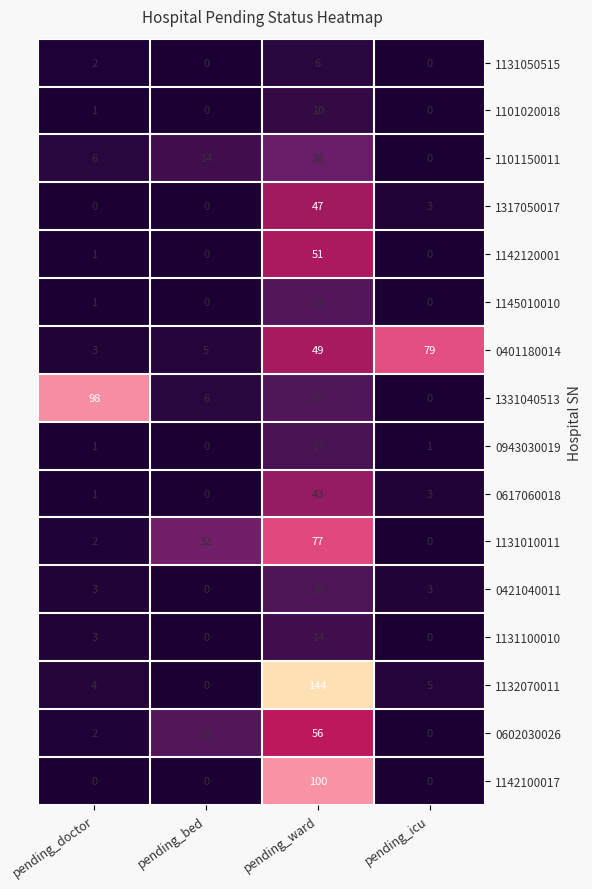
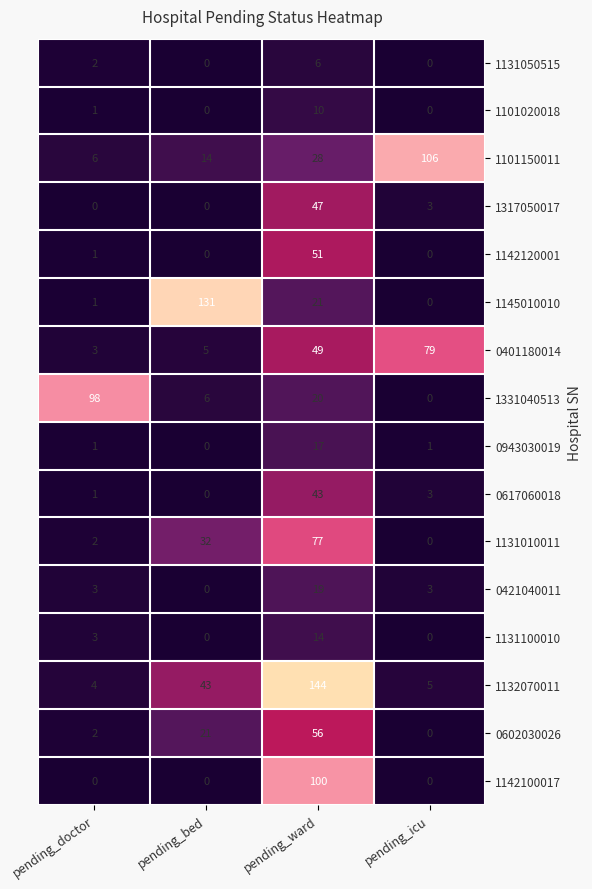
  {
    "1131050515": {
      "pending_doctor": 2,
      "pending_bed": 0,
      "pending_icu": 0
    },
    "1101020018": {
      "pending_doctor": 1,
      "pending_bed": 0,
      "pending_icu": 0
    },
    "1101150011": {
      "pending_ward": 28,
-     "pending_icu": 0
+     "pending_icu": 106
    },
    "1317050017": {
      "pending_doctor": 0,
      "pending_bed": 0,
      "pending_ward": 47,
      "pending_icu": 3
    },
    "1142120001": {
      "pending_doctor": 1,
      "pending_bed": 0,
      "pending_ward": 51,
      "pending_icu": 0
    },
    "1145010010": {
      "pending_doctor": 1,
-     "pending_bed": 0,
+     "pending_bed": 131,
      "pending_icu": 0
    },
    "0401180014": {
      "pending_doctor": 3,
      "pending_ward": 49,
      "pending_icu": 79
    },
    "1331040513": {
      "pending_doctor": 98,
      "pending_icu": 0
    },
    "0943030019": {
      "pending_doctor": 1,
      "pending_bed": 0,
      "pending_icu": 1
    },
    "0617060018": {
      "pending_doctor": 1,
      "pending_bed": 0,
      "pending_ward": 43,
      "pending_icu": 3
    },
    "1131010011": {
      "pending_doctor": 2,
      "pending_bed": 32,
      "pending_ward": 77,
      "pending_icu": 0
    },
    "0421040011": {
      "pending_doctor": 3,
      "pending_bed": 0,
      "pending_icu": 3
    },
    "1131100010": {
      "pending_doctor": 3,
      "pending_bed": 0,
      "pending_icu": 0
    },
    "1132070011": {
-     "pending_bed": 0,
+     "pending_bed": 43,
      "pending_ward": 144
    },
    "0602030026": {
      "pending_doctor": 2,
      "pending_ward": 56,
      "pending_icu": 0
    },
    "1142100017": {
      "pending_doctor": 0,
      "pending_bed": 0,
      "pending_ward": 100,
      "pending_icu": 0
    }
  }
